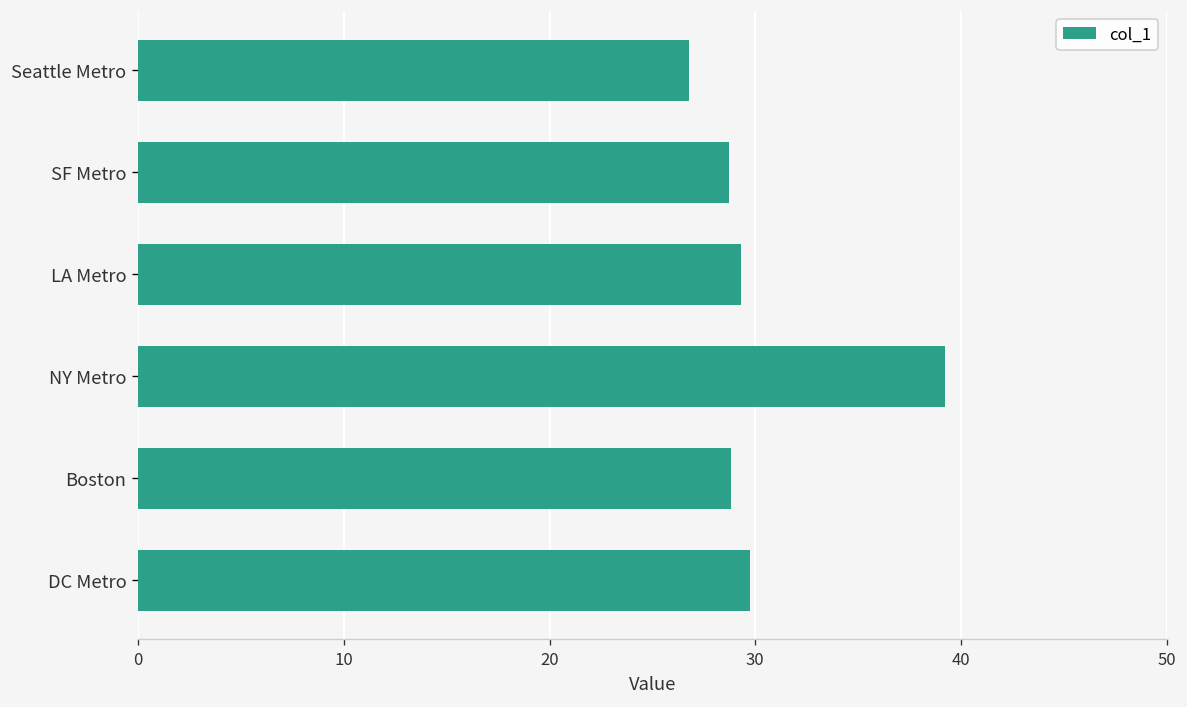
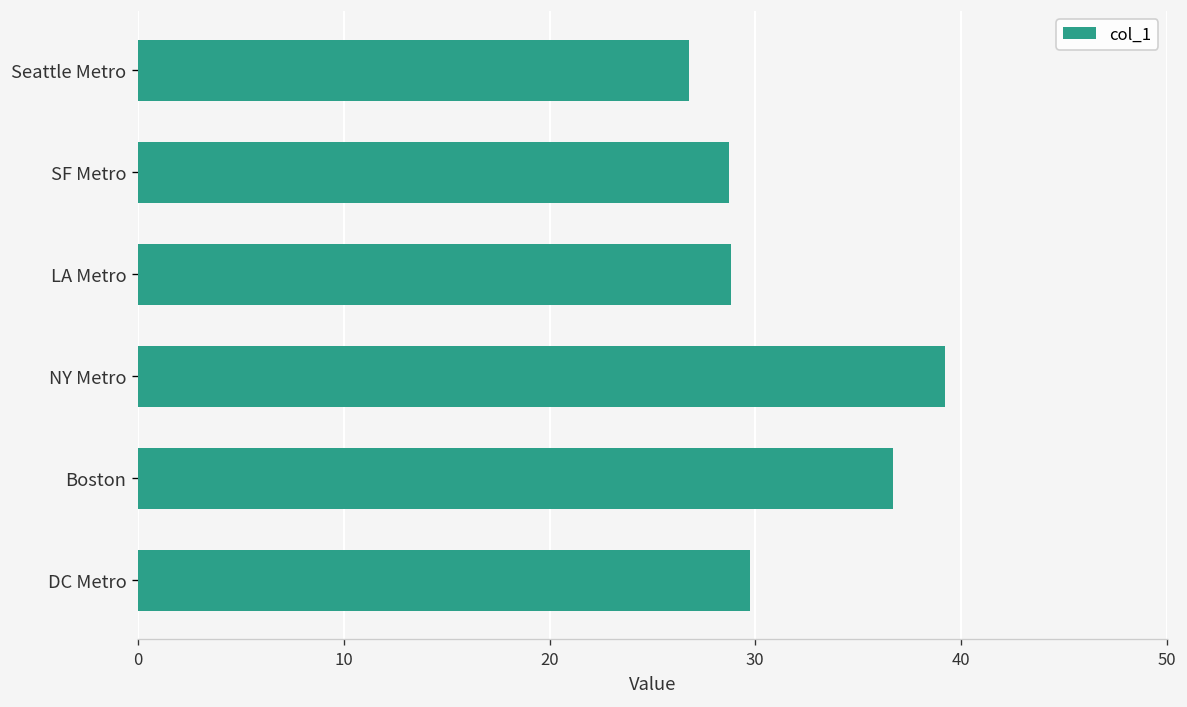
  {
    "Seattle Metro": 26.8,
    "SF Metro": 28.7,
-   "LA Metro": 29.3,
+   "LA Metro": 28.8,
    "NY Metro": 39.2,
-   "Boston": 28.8,
+   "Boston": 36.7,
    "DC Metro": 29.7
  }
